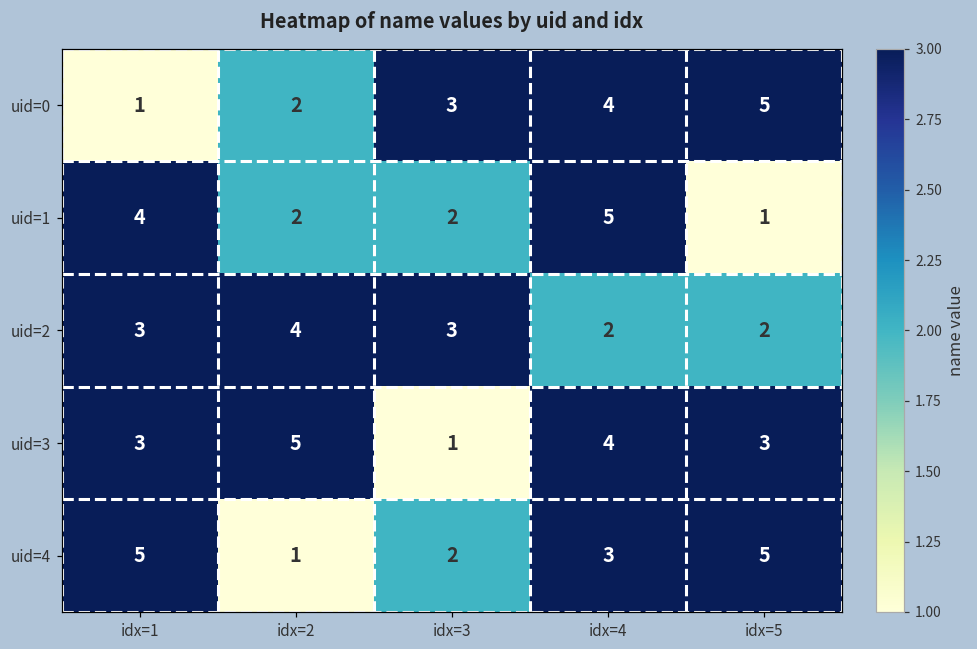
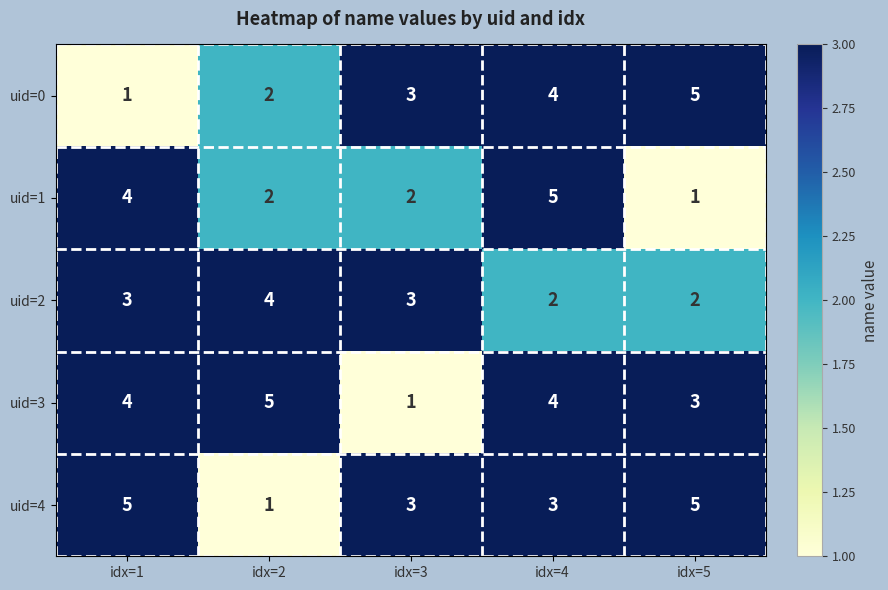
  {
    "uid=0": {
      "idx=1": 1,
      "idx=2": 2,
      "idx=3": 3,
      "idx=4": 4,
      "idx=5": 5
    },
    "uid=1": {
      "idx=1": 4,
      "idx=2": 2,
      "idx=3": 2,
      "idx=4": 5,
      "idx=5": 1
    },
    "uid=2": {
      "idx=1": 3,
      "idx=2": 4,
      "idx=3": 3,
      "idx=4": 2,
      "idx=5": 2
    },
    "uid=3": {
-     "idx=1": 3,
+     "idx=1": 4,
      "idx=2": 5,
      "idx=3": 1,
      "idx=4": 4,
      "idx=5": 3
    },
    "uid=4": {
      "idx=1": 5,
      "idx=2": 1,
-     "idx=3": 2,
+     "idx=3": 3,
      "idx=4": 3,
      "idx=5": 5
    }
  }
